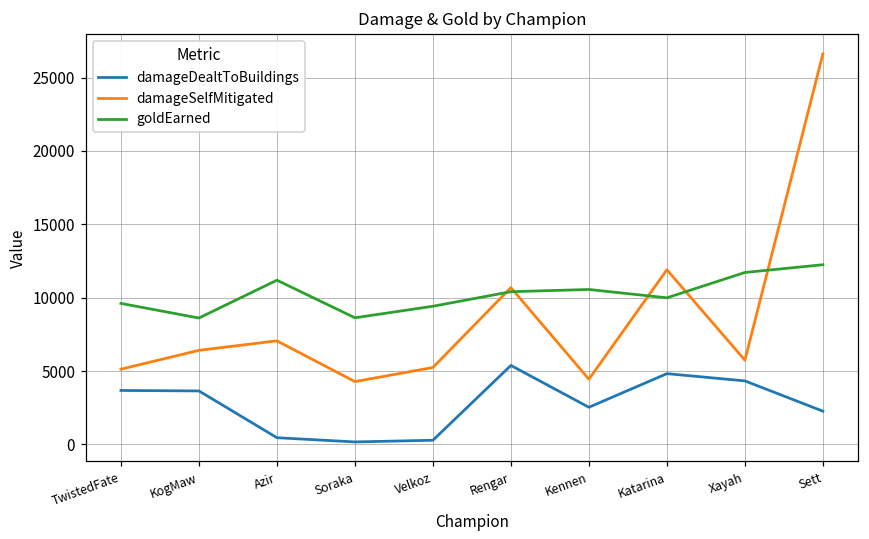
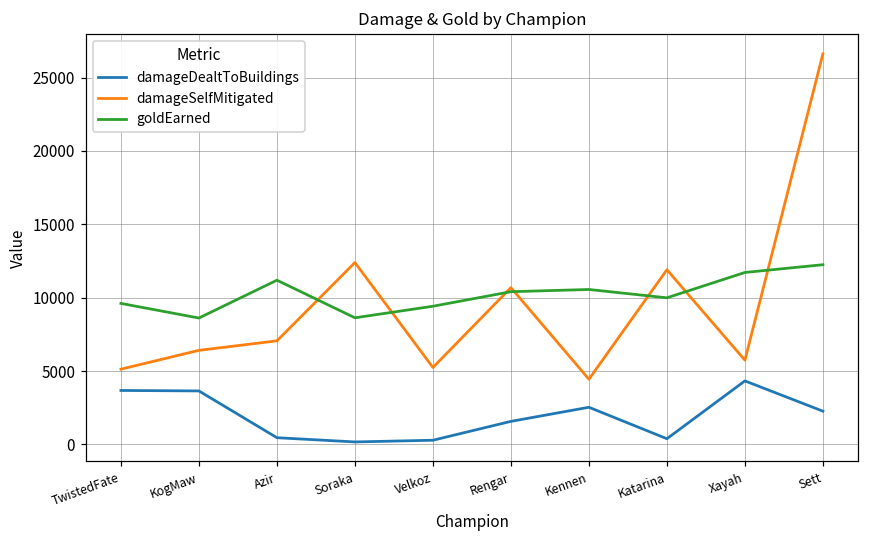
  {
    "damageDealtToBuildings": {
      "TwistedFate": 3700,
      "KogMaw": 3600,
      "Azir": 500,
      "Soraka": 200,
      "Velkoz": 300,
-     "Rengar": 5400,
+     "Rengar": 1600,
      "Kennen": 2500,
-     "Katarina": 4800,
+     "Katarina": 400,
      "Xayah": 4300,
      "Sett": 2300
    },
    "damageSelfMitigated": {
      "TwistedFate": 5100,
      "KogMaw": 6400,
      "Azir": 7100,
-     "Soraka": 4300,
+     "Soraka": 12400,
      "Velkoz": 5200,
      "Rengar": 10700,
      "Kennen": 4400,
      "Katarina": 11900,
      "Xayah": 5700,
      "Sett": 26600
    },
    "goldEarned": {
      "TwistedFate": 9600,
      "KogMaw": 8600,
      "Azir": 11200,
      "Soraka": 8600,
      "Velkoz": 9400,
      "Rengar": 10400,
      "Kennen": 10600,
      "Katarina": 10000,
      "Xayah": 11700,
      "Sett": 12200
    }
  }
